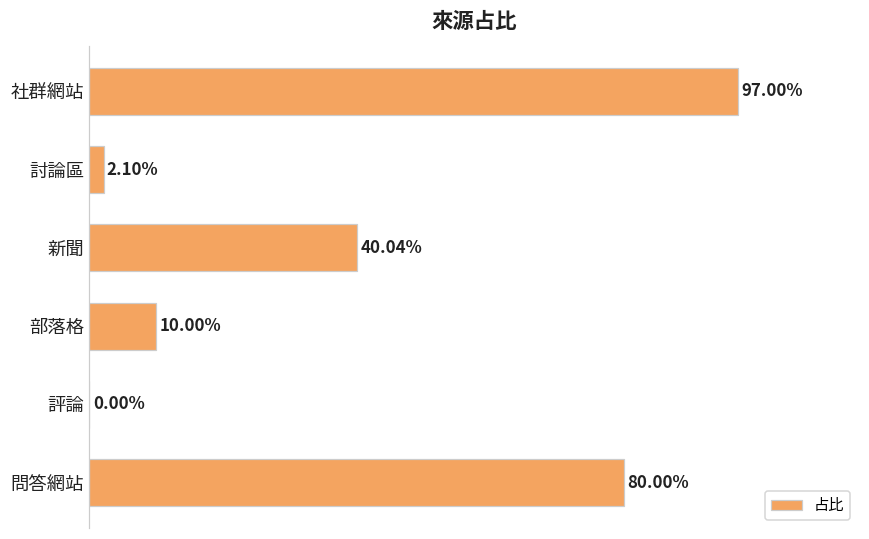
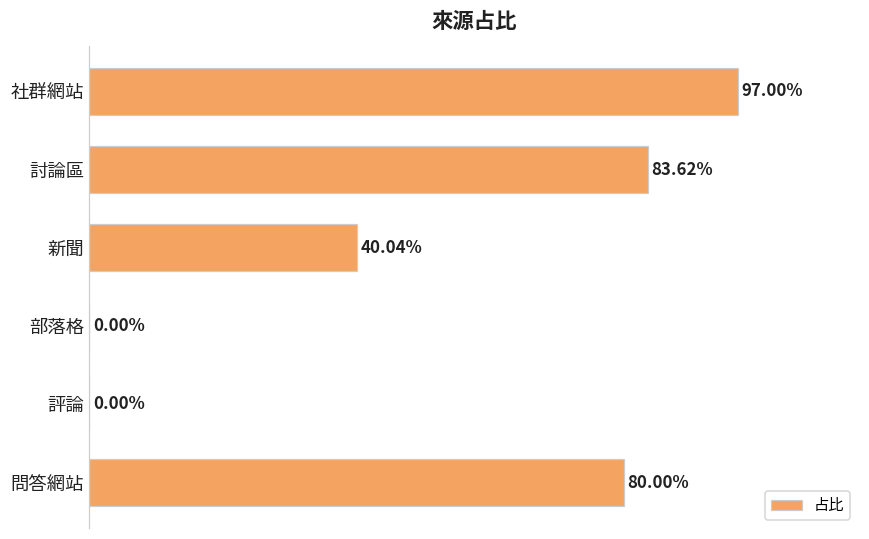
  {
    "社群網站": "97.00%",
-   "討論區": "2.10%",
+   "討論區": "83.62%",
    "新聞": "40.04%",
-   "部落格": "10.00%",
+   "部落格": "0.00%",
    "評論": "0.00%",
    "問答網站": "80.00%"
  }
